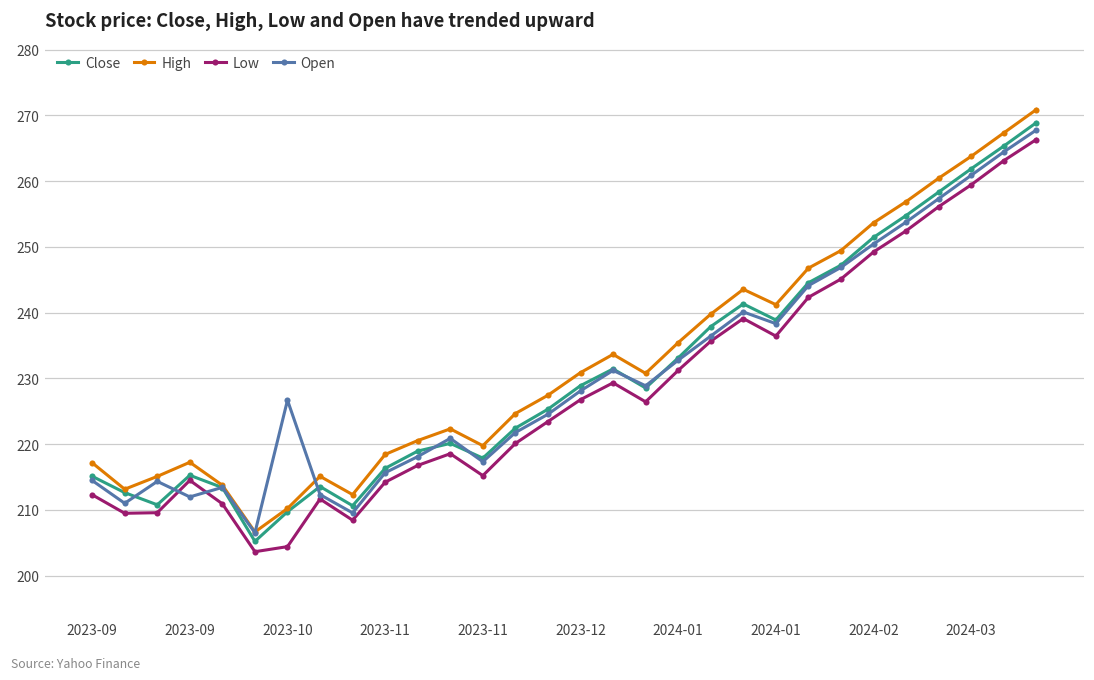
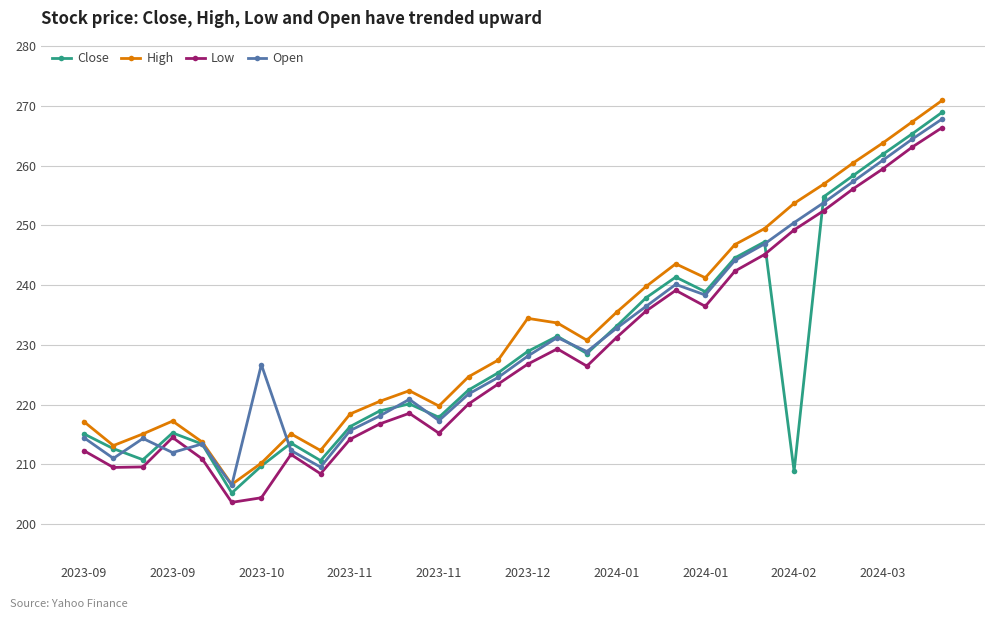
  {
    "Close": {
      "2023-10": 210,
      "2023-12": 229,
-     "2024-02": 251,
+     "2024-02": 209,
      "2024-03": 262
    },
    "High": {
      "2023-10": 210,
-     "2023-12": 231,
+     "2023-12": 234,
      "2024-02": 254,
      "2024-03": 264
    },
    "Low": {
      "2023-10": 204,
      "2023-12": 227,
      "2024-02": 249,
      "2024-03": 259
    },
    "Open": {
      "2023-10": 227,
      "2023-12": 228,
      "2024-02": 250,
      "2024-03": 261
    }
  }
